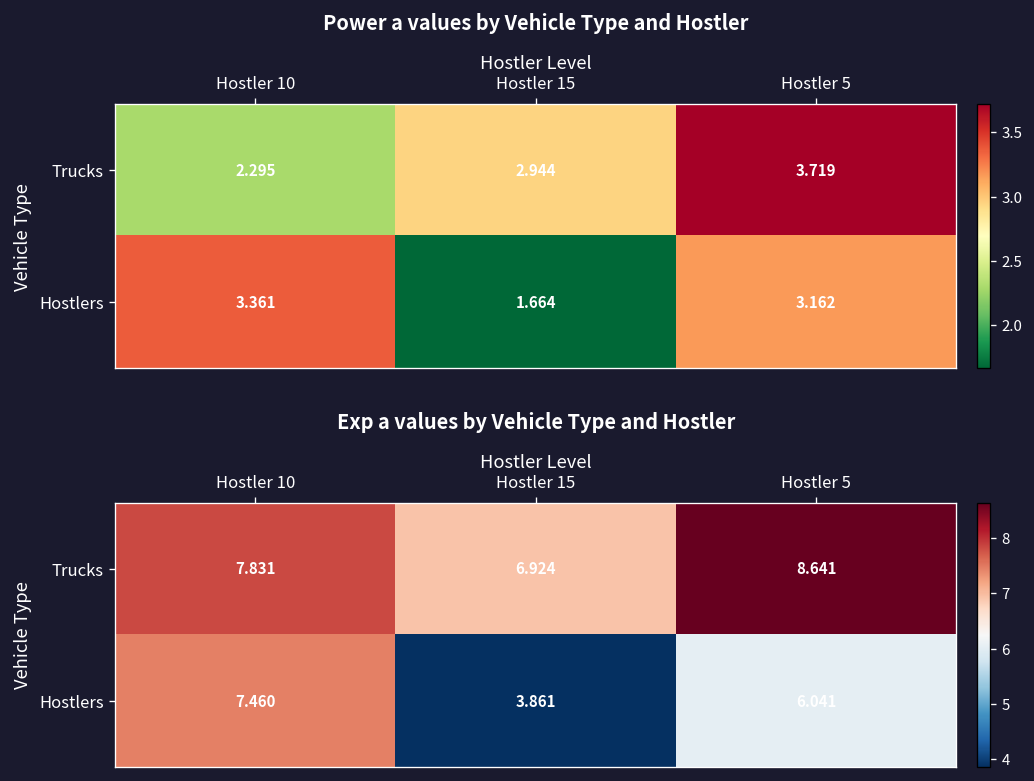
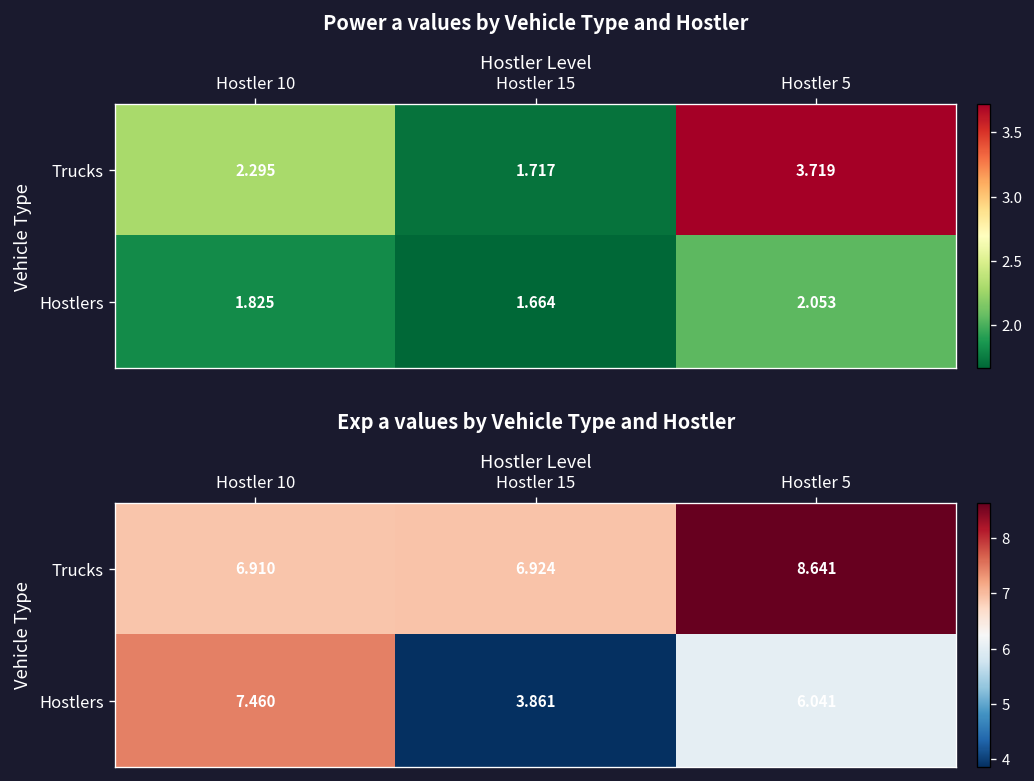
  {
    "Power a values by Vehicle Type and Hostler": {
      "Trucks": {
        "Hostler 10": 2.295,
-       "Hostler 15": 2.944,
+       "Hostler 15": 1.717,
        "Hostler 5": 3.719
      },
      "Hostlers": {
-       "Hostler 10": 3.361,
+       "Hostler 10": 1.825,
        "Hostler 15": 1.664,
-       "Hostler 5": 3.162
+       "Hostler 5": 2.053
      }
    },
    "Exp a values by Vehicle Type and Hostler": {
      "Trucks": {
-       "Hostler 10": 7.831,
+       "Hostler 10": 6.910,
        "Hostler 15": 6.924,
        "Hostler 5": 8.641
      },
      "Hostlers": {
        "Hostler 10": 7.460,
        "Hostler 15": 3.861
      }
    }
  }
